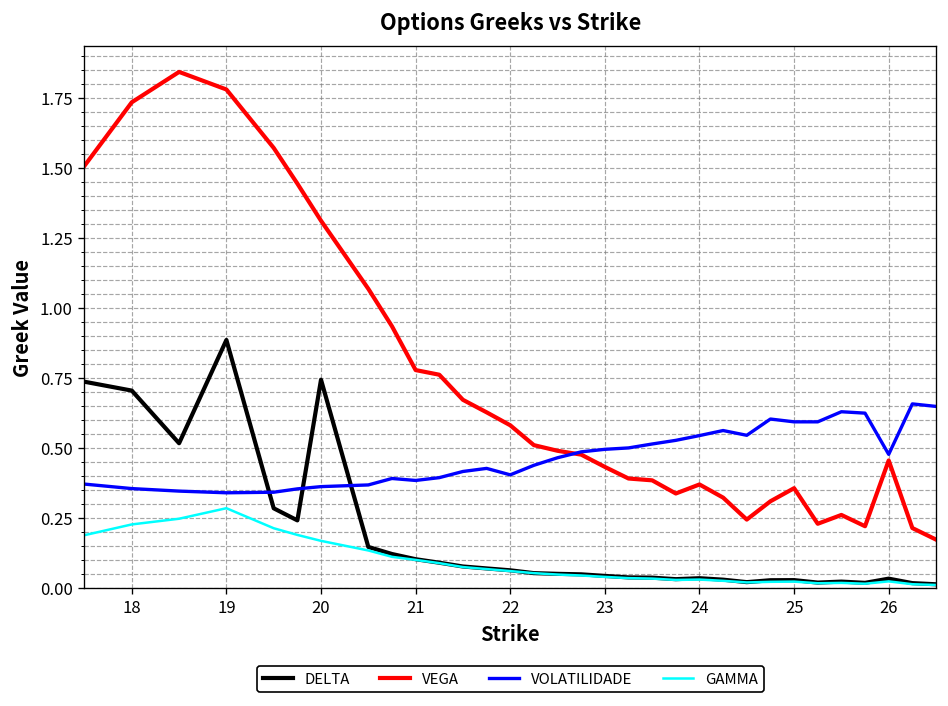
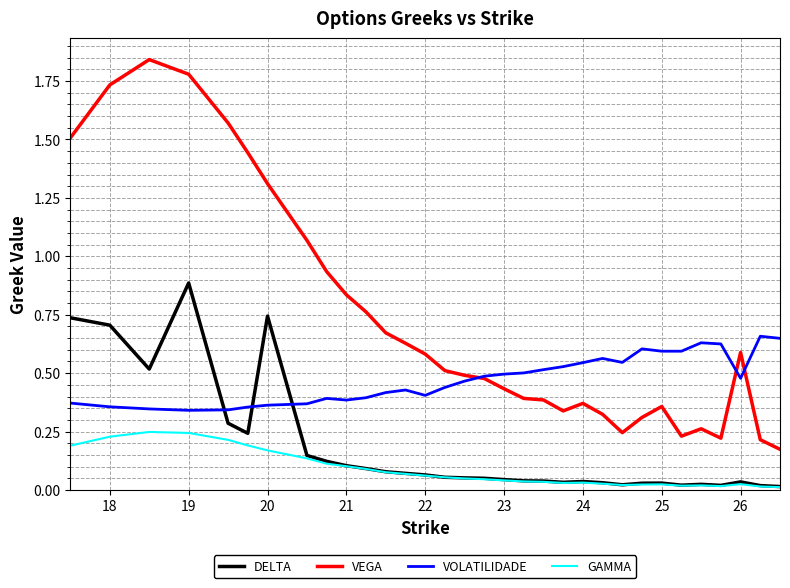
  {
    "DELTA": {
      "18": 0.71,
      "19": 0.89,
      "20": 0.74
    },
    "VEGA": {
      "18": 1.73,
      "19": 1.78,
      "20": 1.31,
-     "21": 0.78,
+     "21": 0.84,
      "22": 0.58,
      "23": 0.43,
      "24": 0.37,
      "25": 0.36,
-     "26": 0.46
+     "26": 0.59
    },
    "VOLATILIDADE": {
      "18": 0.36,
      "19": 0.34,
      "20": 0.36,
      "21": 0.39,
      "22": 0.41,
      "23": 0.50,
      "24": 0.55,
      "25": 0.59,
      "26": 0.48
    },
    "GAMMA": {
      "18": 0.23,
-     "19": 0.29,
+     "19": 0.24,
      "20": 0.17
    }
  }
